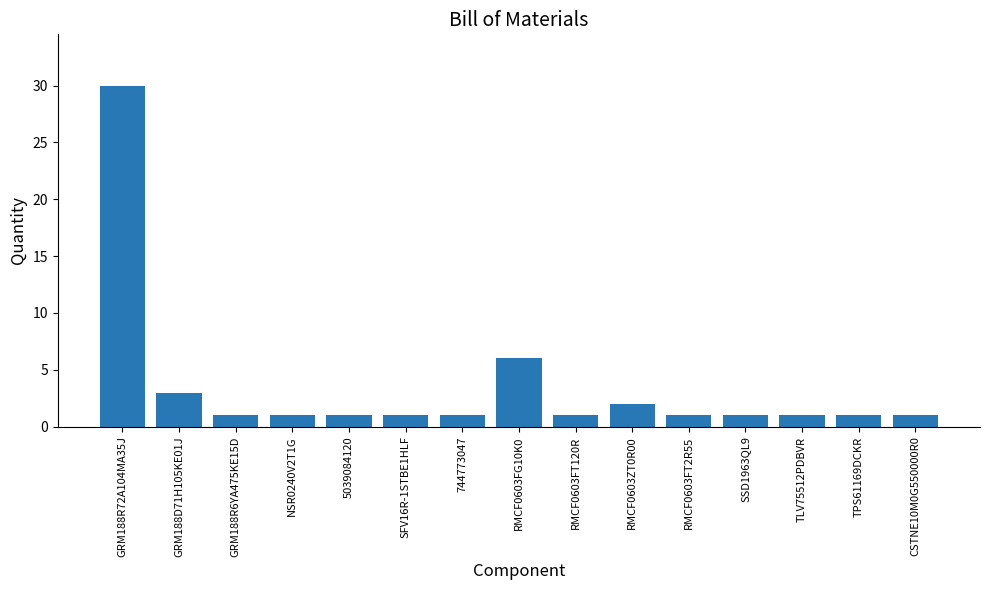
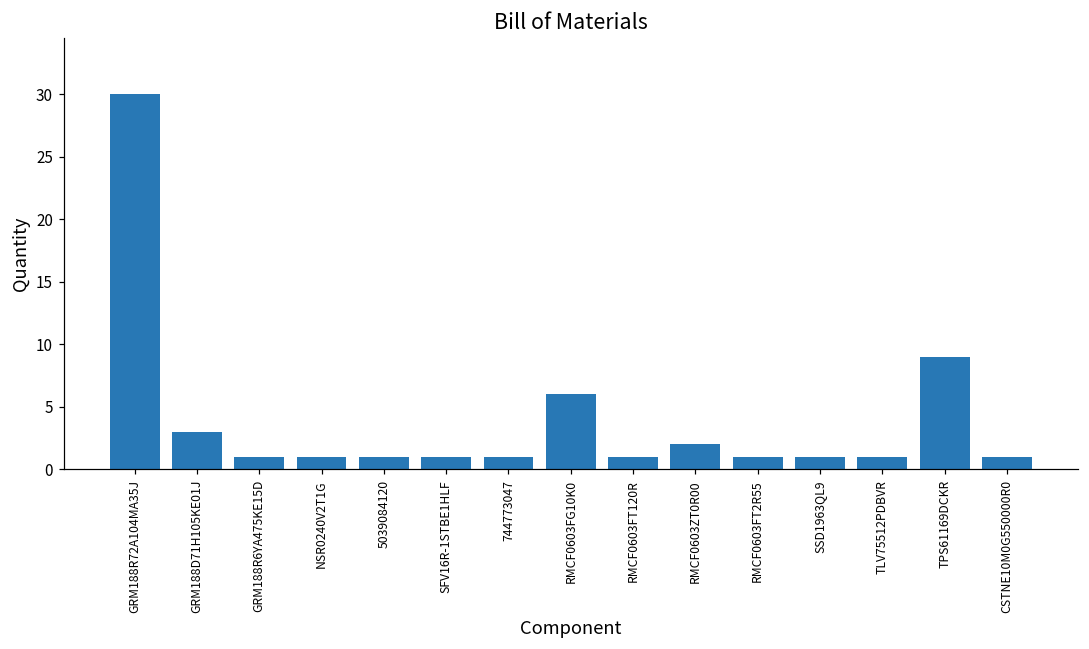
  {
    "GRM188R72A104MA35J": 30,
    "GRM188D71H105KE01J": 3,
    "GRM188R6YA475KE15D": 1,
    "NSR0240V2T1G": 1,
    "5039084120": 1,
    "SFV16R-1STBE1HLF": 1,
    "744773047": 1,
    "RMCF0603FG10K0": 6,
    "RMCF0603FT120R": 1,
    "RMCF0603ZT0R00": 2,
    "RMCF0603FT2R55": 1,
    "SSD1963QL9": 1,
    "TLV75512PDBVR": 1,
-   "TPS61169DCKR": 1,
+   "TPS61169DCKR": 9,
    "CSTNE10M0G550000R0": 1
  }
